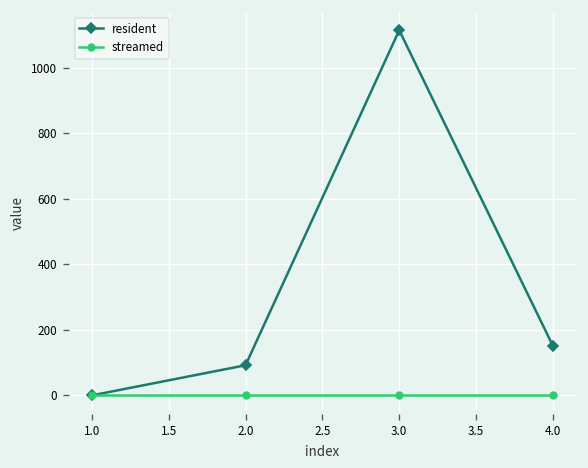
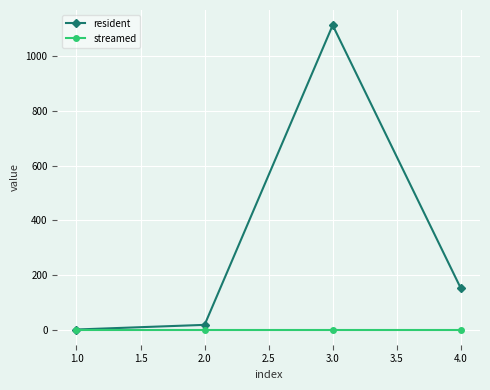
  {
    "resident": {
-     "2.0": 90,
+     "2.0": 20,
      "3.0": 1110,
      "4.0": 150
    },
    "streamed": {
      "2.0": 0,
      "3.0": 0,
      "4.0": 0
    }
  }
